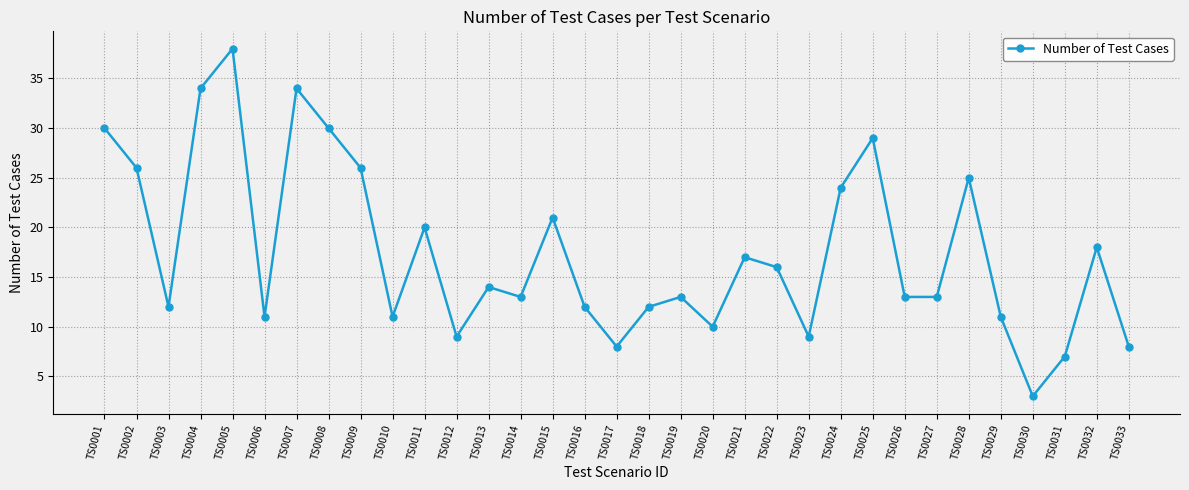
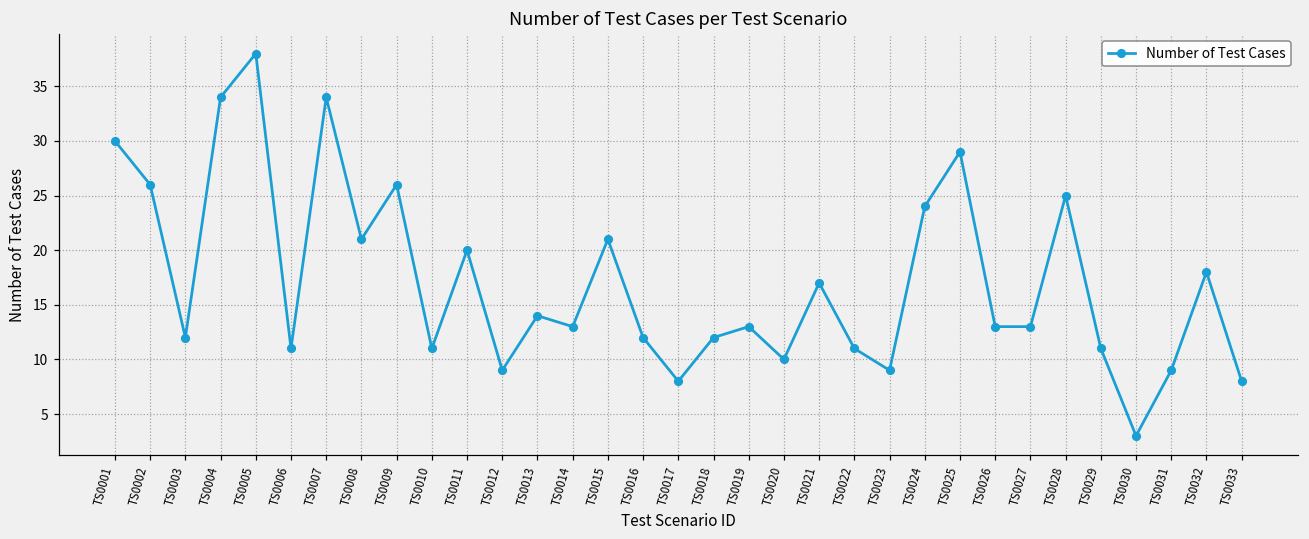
  {
    "TS0001": 30,
    "TS0002": 26,
    "TS0003": 12,
    "TS0004": 34,
    "TS0005": 38,
    "TS0006": 11,
    "TS0007": 34,
-   "TS0008": 30,
+   "TS0008": 21,
    "TS0009": 26,
    "TS0010": 11,
    "TS0011": 20,
    "TS0012": 9,
    "TS0013": 14,
    "TS0014": 13,
    "TS0015": 21,
    "TS0016": 12,
    "TS0017": 8,
    "TS0018": 12,
    "TS0019": 13,
    "TS0020": 10,
    "TS0021": 17,
-   "TS0022": 16,
+   "TS0022": 11,
    "TS0023": 9,
    "TS0024": 24,
    "TS0025": 29,
    "TS0026": 13,
    "TS0027": 13,
    "TS0028": 25,
    "TS0029": 11,
    "TS0030": 3,
-   "TS0031": 7,
+   "TS0031": 9,
    "TS0032": 18,
    "TS0033": 8
  }
